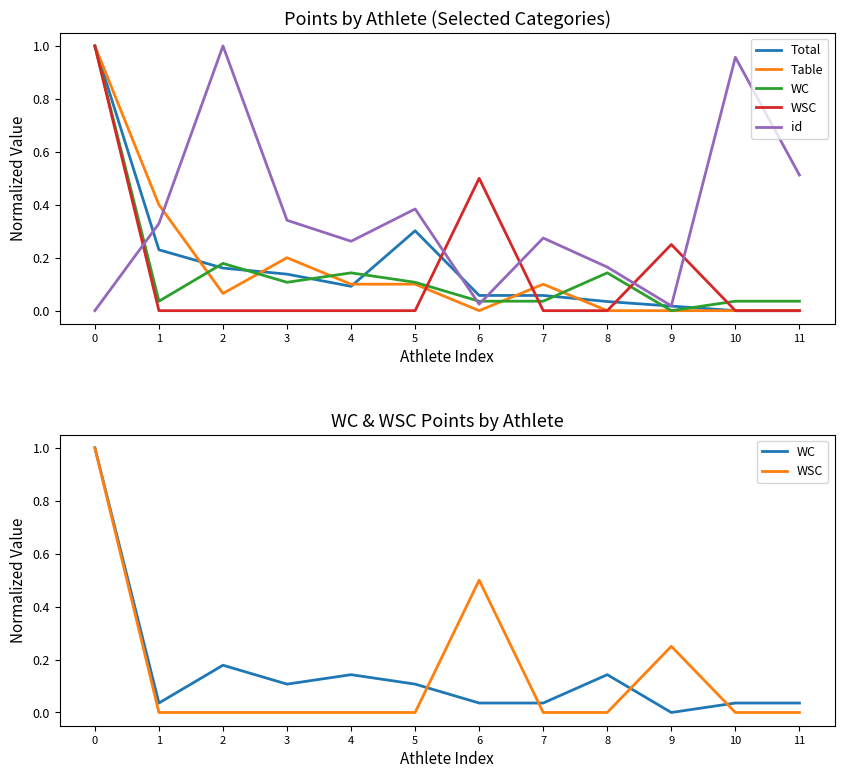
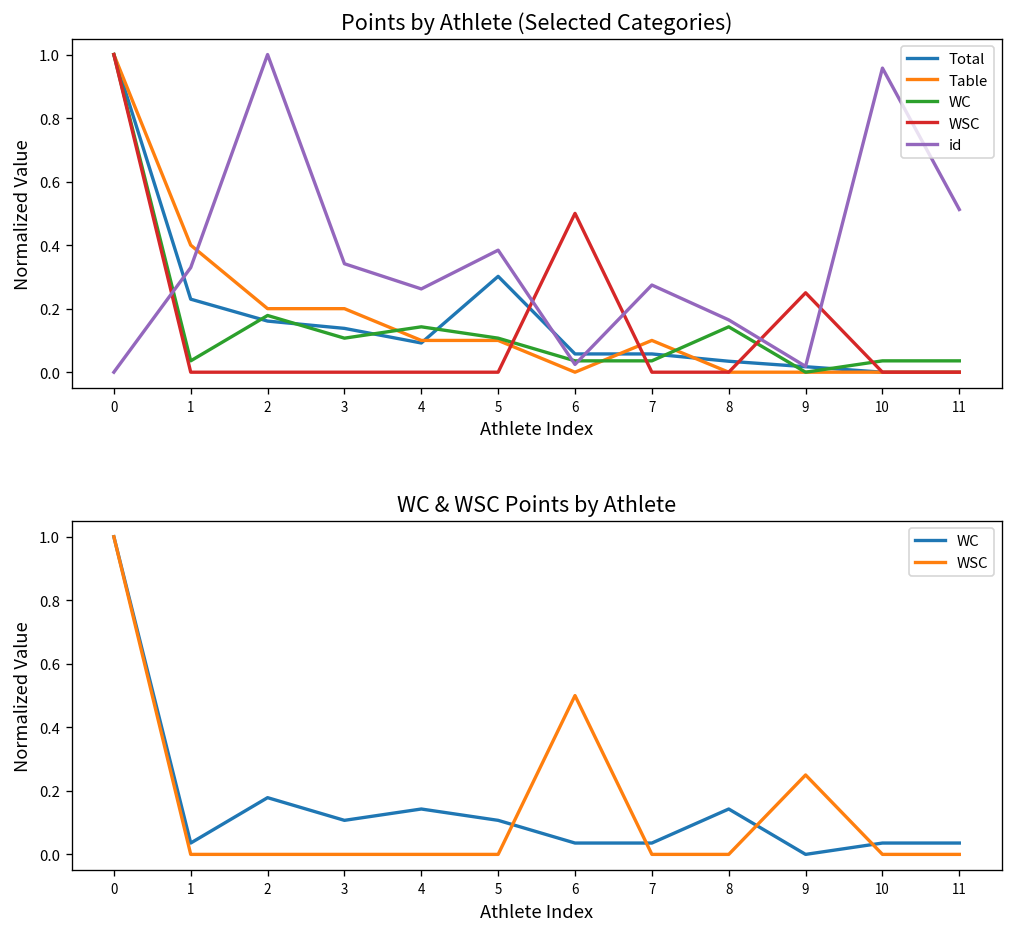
  {
    "Points by Athlete (Selected Categories)": {
      "Total": {
        "1": 0.23,
        "2": 0.16,
        "3": 0.14,
        "5": 0.30,
        "6": 0.06,
        "7": 0.06,
        "8": 0.03
      },
      "Table": {
        "1": 0.40,
-       "2": 0.07,
+       "2": 0.20,
        "3": 0.20,
        "6": 0.00,
        "7": 0.10
      },
      "id": {
        "0": 0.00,
        "1": 0.33,
        "2": 1.00,
        "3": 0.34,
        "4": 0.26,
        "5": 0.38,
        "6": 0.02,
        "7": 0.27,
        "8": 0.16,
        "10": 0.96,
        "11": 0.51
      }
    },
    "WC & WSC Points by Athlete": {
      "WC": {
        "1": 0.04,
        "2": 0.18,
        "3": 0.11,
        "4": 0.14,
        "5": 0.11,
        "6": 0.04,
        "7": 0.04,
        "8": 0.14,
        "9": 0.00,
        "10": 0.04,
        "11": 0.04
      },
      "WSC": {
        "1": 0.00,
        "2": 0.00,
        "3": 0.00,
        "4": 0.00,
        "5": 0.00,
        "6": 0.50,
        "7": 0.00,
        "8": 0.00,
        "9": 0.25,
        "10": 0.00,
        "11": 0.00
      }
    }
  }
